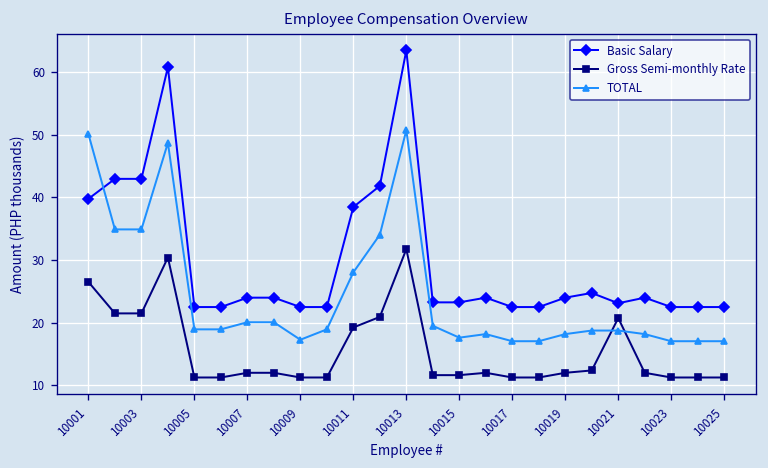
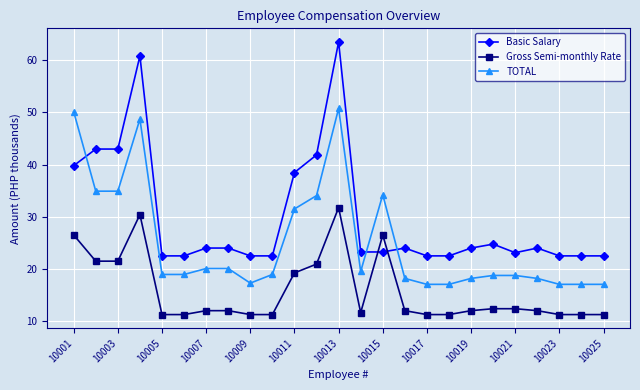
  {
    "Basic Salary": {
      "10001": 40,
      "10003": 43,
      "10005": 23,
      "10007": 24,
      "10009": 23,
      "10011": 38,
      "10013": 64,
      "10015": 23,
      "10017": 23,
      "10019": 24,
      "10021": 23,
      "10023": 23,
      "10025": 23
    },
    "Gross Semi-monthly Rate": {
      "10001": 27,
      "10003": 21,
      "10005": 11,
      "10007": 12,
      "10009": 11,
      "10011": 19,
      "10013": 32,
-     "10015": 12,
+     "10015": 26,
      "10017": 11,
      "10019": 12,
-     "10021": 21,
+     "10021": 12,
      "10023": 11,
      "10025": 11
    },
    "TOTAL": {
      "10001": 50,
      "10003": 35,
      "10005": 19,
      "10007": 20,
      "10009": 17,
-     "10011": 28,
+     "10011": 31,
      "10013": 51,
-     "10015": 18,
+     "10015": 34,
      "10017": 17,
      "10019": 18,
      "10021": 19,
      "10023": 17,
      "10025": 17
    }
  }
